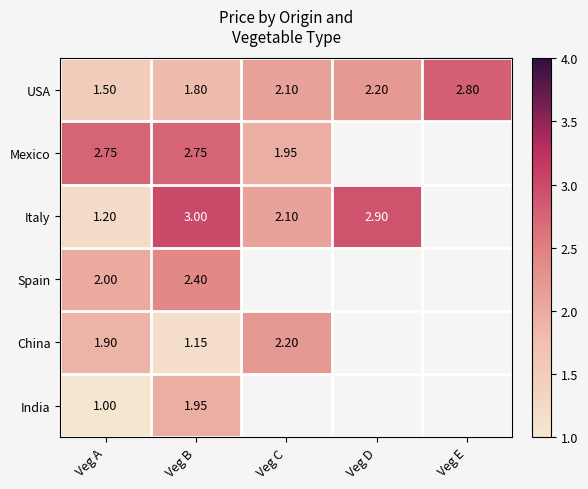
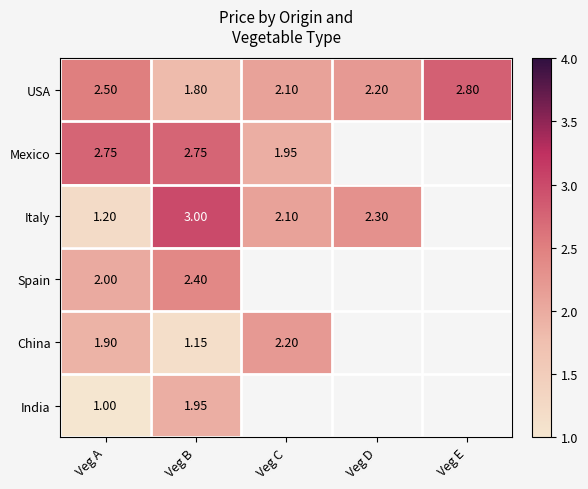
  {
    "USA": {
-     "Veg A": 1.50,
+     "Veg A": 2.50,
      "Veg B": 1.80,
      "Veg C": 2.10,
      "Veg D": 2.20,
      "Veg E": 2.80
    },
    "Mexico": {
      "Veg A": 2.75,
      "Veg B": 2.75,
      "Veg C": 1.95
    },
    "Italy": {
      "Veg A": 1.20,
      "Veg B": 3.00,
      "Veg C": 2.10,
-     "Veg D": 2.90
+     "Veg D": 2.30
    },
    "Spain": {
      "Veg A": 2.00,
      "Veg B": 2.40
    },
    "China": {
      "Veg A": 1.90,
      "Veg B": 1.15,
      "Veg C": 2.20
    },
    "India": {
      "Veg A": 1.00,
      "Veg B": 1.95
    }
  }
